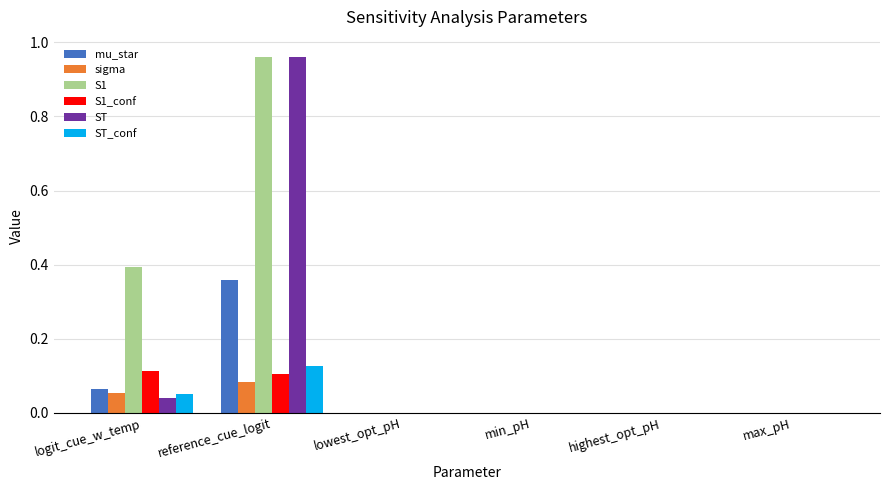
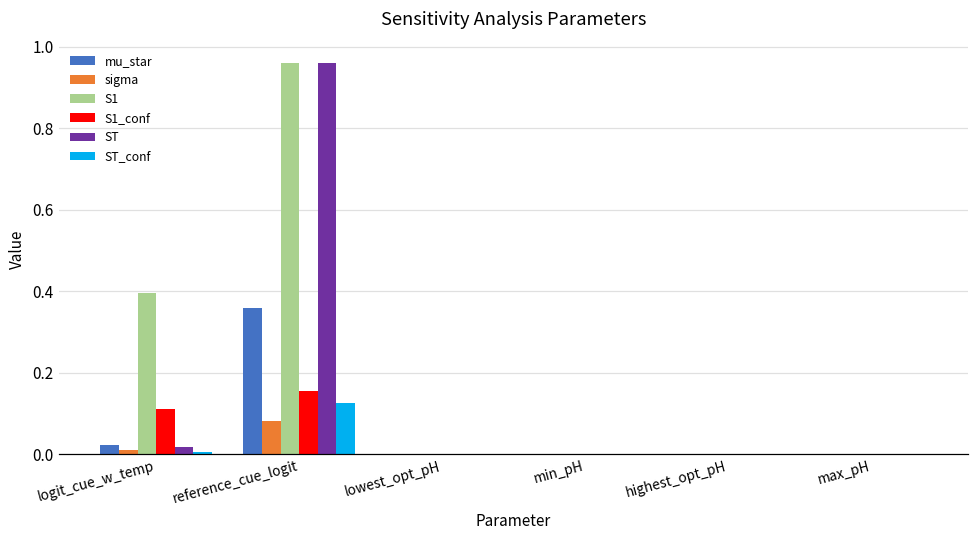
  {
    "mu_star": {
-     "logit_cue_w_temp": 0.07,
+     "logit_cue_w_temp": 0.02,
      "reference_cue_logit": 0.36
    },
    "sigma": {
-     "logit_cue_w_temp": 0.05,
+     "logit_cue_w_temp": 0.01,
      "reference_cue_logit": 0.08
    },
    "S1": {
      "logit_cue_w_temp": 0.39,
      "reference_cue_logit": 0.96
    },
    "S1_conf": {
      "logit_cue_w_temp": 0.11,
-     "reference_cue_logit": 0.11
+     "reference_cue_logit": 0.16
    },
    "ST": {
-     "logit_cue_w_temp": 0.04,
+     "logit_cue_w_temp": 0.02,
      "reference_cue_logit": 0.96
    },
    "ST_conf": {
-     "logit_cue_w_temp": 0.05,
+     "logit_cue_w_temp": 0.00,
      "reference_cue_logit": 0.13
    }
  }
